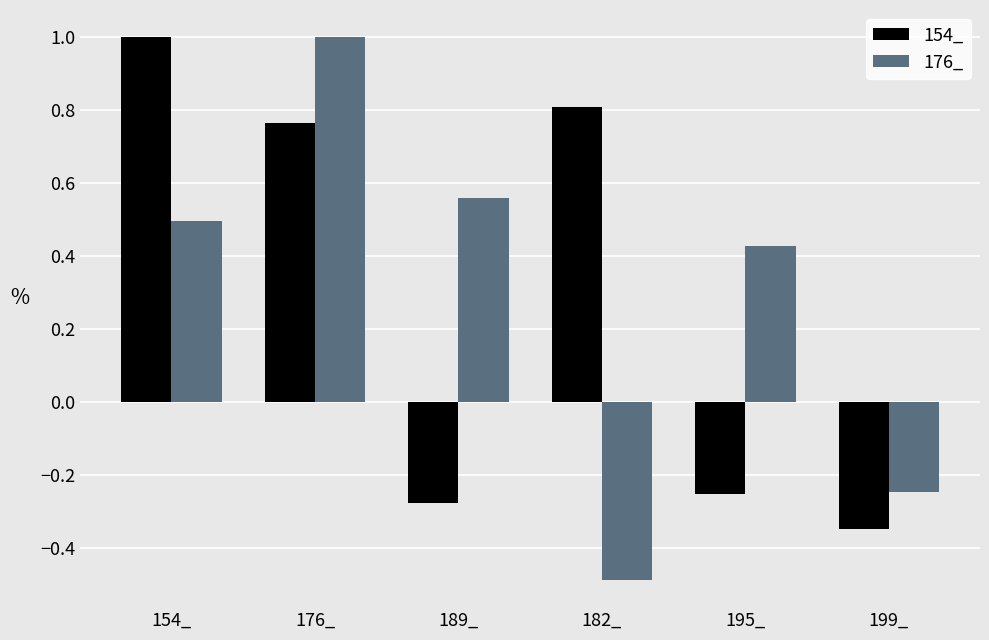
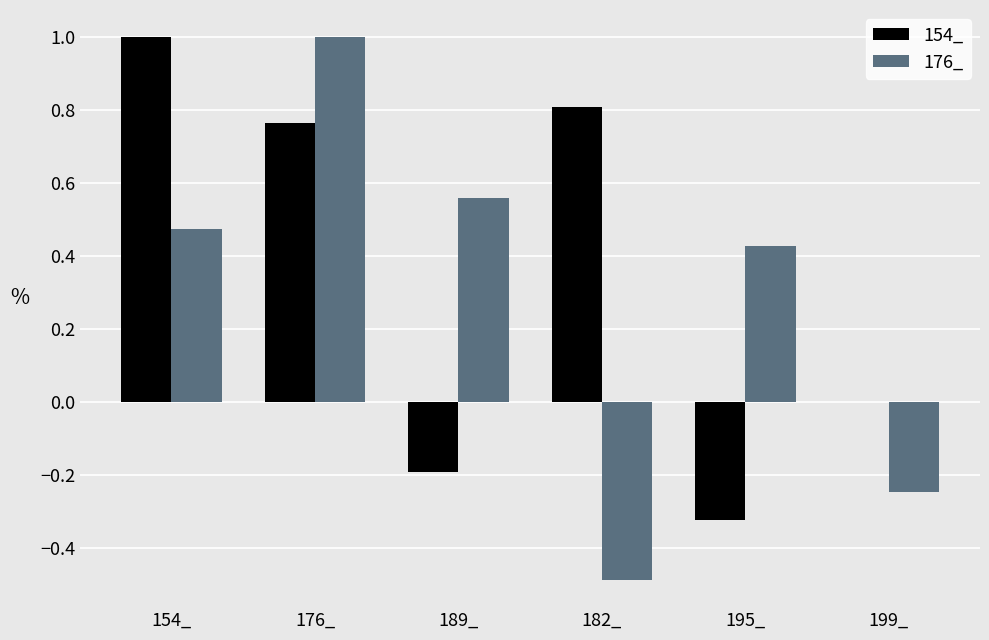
  {
    "154_": {
      "154_": 1.00,
      "176_": 0.76,
-     "189_": -0.28,
+     "189_": -0.19,
      "182_": 0.81,
-     "195_": -0.25,
-     "199_": -0.35
+     "195_": -0.32,
+     "199_": 0.00
    },
    "176_": {
-     "154_": 0.50,
+     "154_": 0.47,
      "176_": 1.00,
      "189_": 0.56,
      "182_": -0.49,
      "195_": 0.43,
      "199_": -0.25
    }
  }
